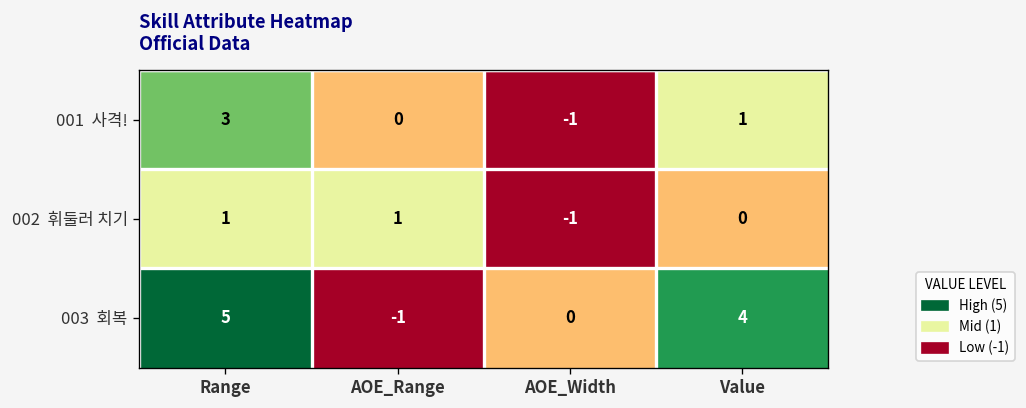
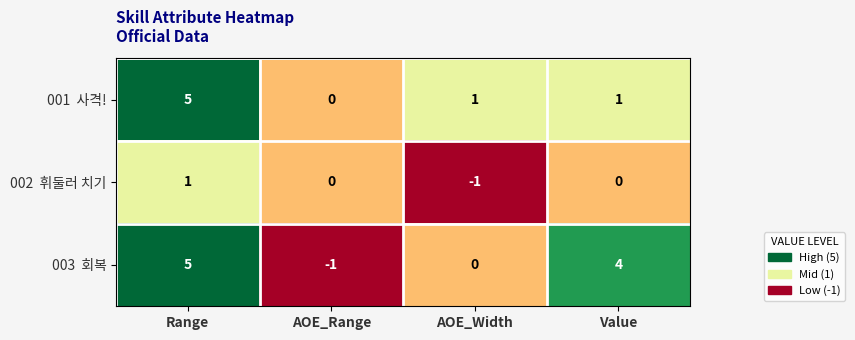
  {
    "001 사격!": {
-     "Range": 3,
+     "Range": 5,
      "AOE_Range": 0,
-     "AOE_Width": -1,
+     "AOE_Width": 1,
      "Value": 1
    },
    "002 휘둘러 치기": {
      "Range": 1,
-     "AOE_Range": 1,
+     "AOE_Range": 0,
      "AOE_Width": -1,
      "Value": 0
    },
    "003 회복": {
      "Range": 5,
      "AOE_Range": -1,
      "AOE_Width": 0,
      "Value": 4
    }
  }
